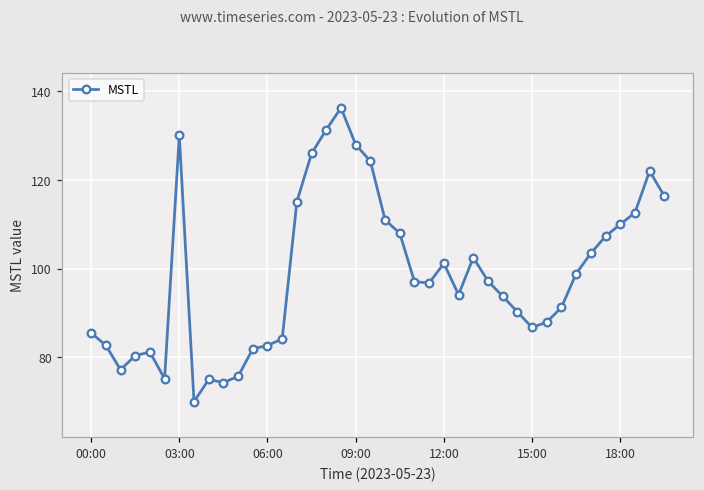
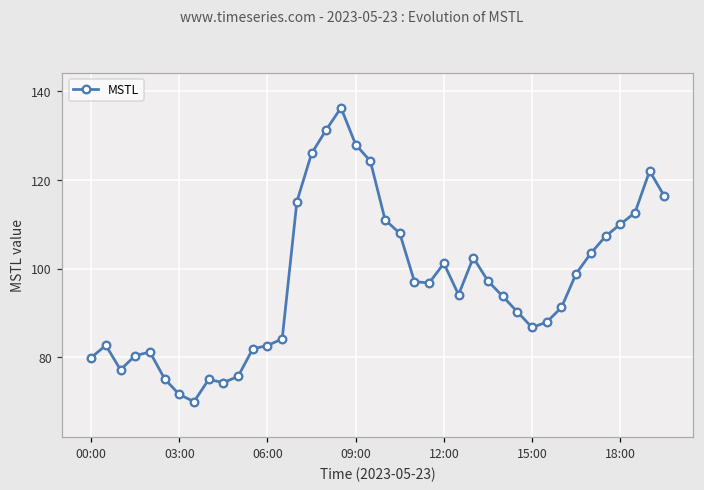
  {
-   "00:00": 85,
-   "03:00": 130,
+   "00:00": 80,
+   "03:00": 72,
    "06:00": 83,
    "09:00": 128,
    "12:00": 101,
    "15:00": 87,
    "18:00": 110
  }
